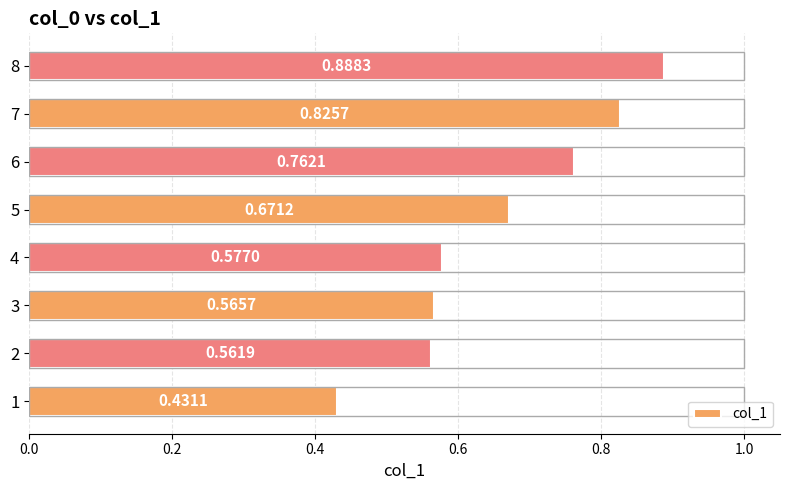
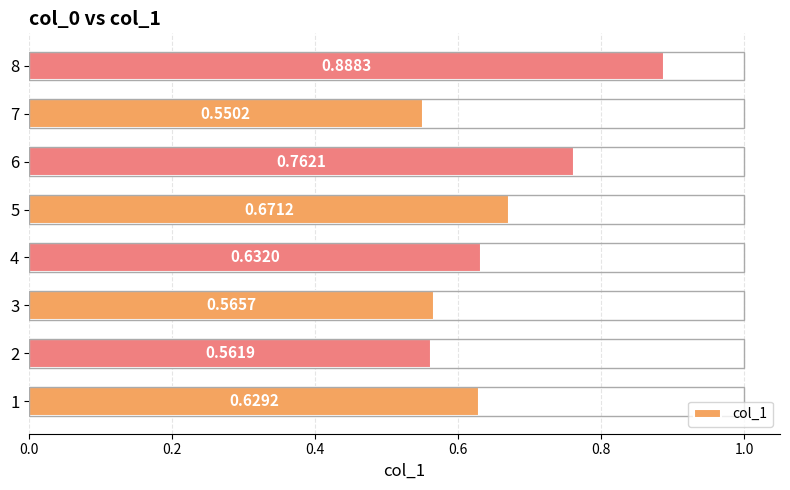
  {
    "8": 0.8883,
-   "7": 0.8257,
+   "7": 0.5502,
    "6": 0.7621,
    "5": 0.6712,
-   "4": 0.5770,
+   "4": 0.6320,
    "3": 0.5657,
    "2": 0.5619,
-   "1": 0.4311
+   "1": 0.6292
  }
